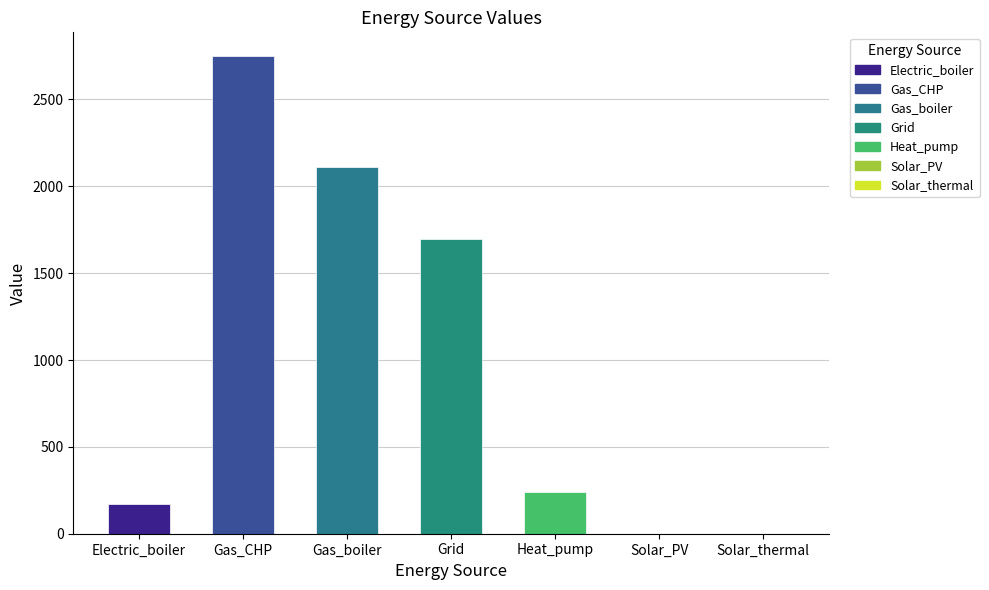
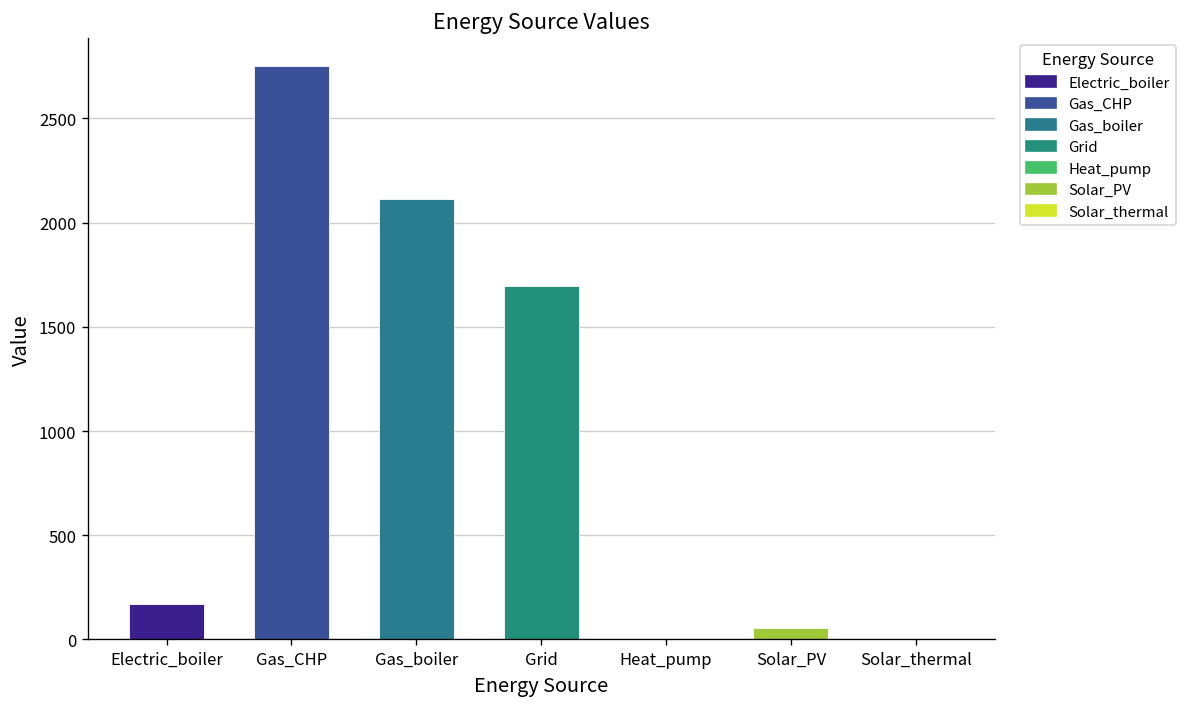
  {
    "Electric_boiler": 170,
    "Gas_CHP": 2750,
    "Gas_boiler": 2110,
    "Grid": 1700,
-   "Heat_pump": 240,
-   "Solar_PV": 0,
+   "Heat_pump": 0,
+   "Solar_PV": 60,
    "Solar_thermal": 0
  }
